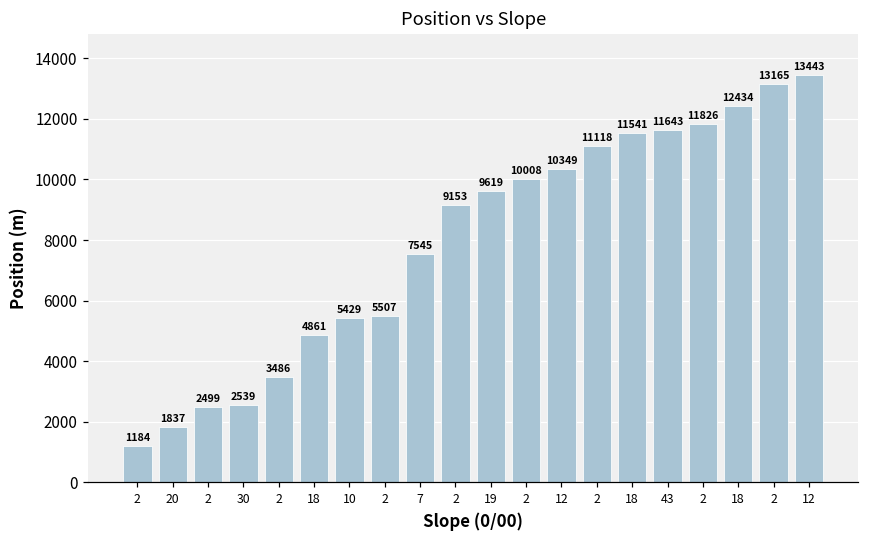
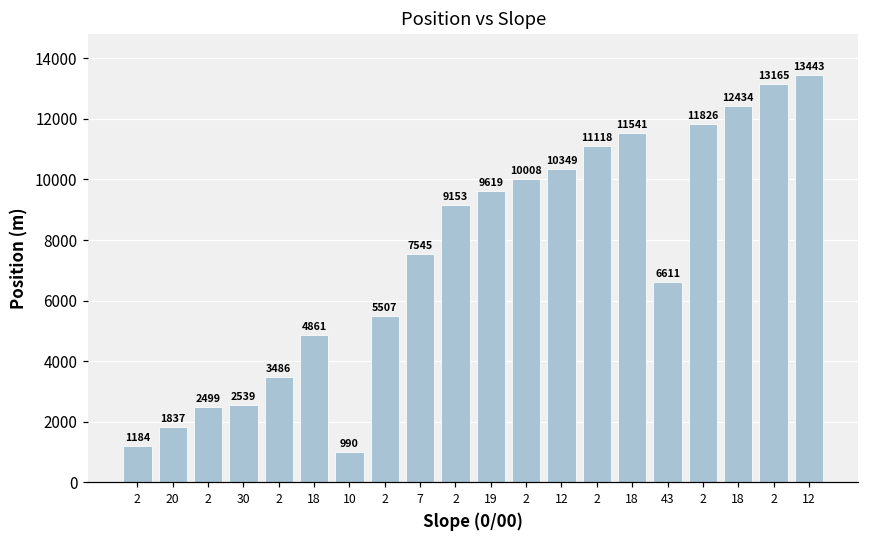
  {
    "20": 1837,
    "30": 2539,
-   "10": 5429,
+   "10": 990,
    "7": 7545,
    "19": 9619,
-   "43": 11643
+   "43": 6611
  }
